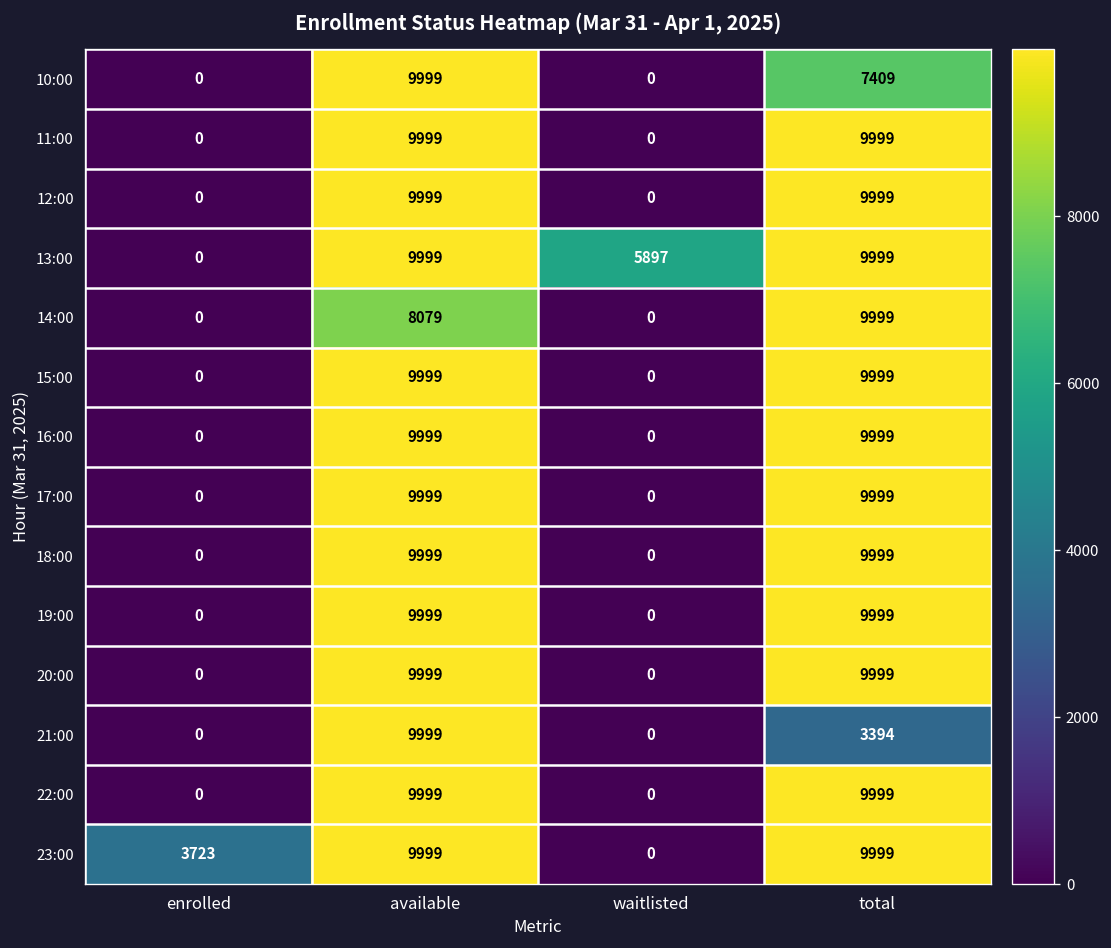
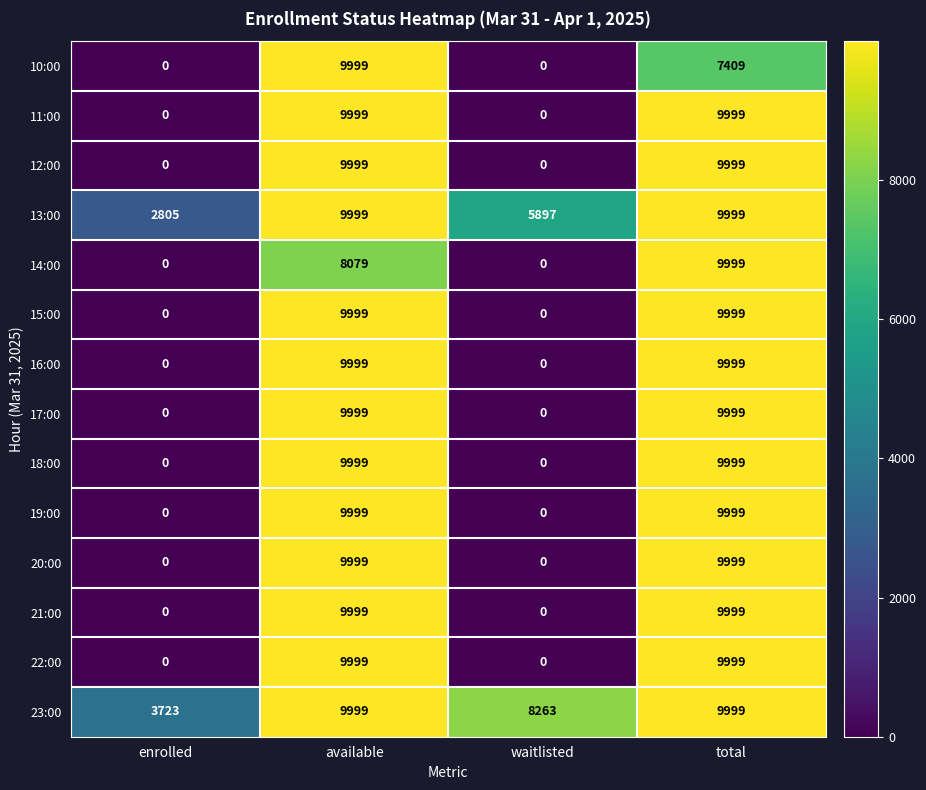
  {
    "10:00": {
      "enrolled": 0,
      "available": 9999,
      "waitlisted": 0,
      "total": 7409
    },
    "11:00": {
      "enrolled": 0,
      "available": 9999,
      "waitlisted": 0,
      "total": 9999
    },
    "12:00": {
      "enrolled": 0,
      "available": 9999,
      "waitlisted": 0,
      "total": 9999
    },
    "13:00": {
-     "enrolled": 0,
+     "enrolled": 2805,
      "available": 9999,
      "waitlisted": 5897,
      "total": 9999
    },
    "14:00": {
      "enrolled": 0,
      "available": 8079,
      "waitlisted": 0,
      "total": 9999
    },
    "15:00": {
      "enrolled": 0,
      "available": 9999,
      "waitlisted": 0,
      "total": 9999
    },
    "16:00": {
      "enrolled": 0,
      "available": 9999,
      "waitlisted": 0,
      "total": 9999
    },
    "17:00": {
      "enrolled": 0,
      "available": 9999,
      "waitlisted": 0,
      "total": 9999
    },
    "18:00": {
      "enrolled": 0,
      "available": 9999,
      "waitlisted": 0,
      "total": 9999
    },
    "19:00": {
      "enrolled": 0,
      "available": 9999,
      "waitlisted": 0,
      "total": 9999
    },
    "20:00": {
      "enrolled": 0,
      "available": 9999,
      "waitlisted": 0,
      "total": 9999
    },
    "21:00": {
      "enrolled": 0,
      "available": 9999,
      "waitlisted": 0,
-     "total": 3394
+     "total": 9999
    },
    "22:00": {
      "enrolled": 0,
      "available": 9999,
      "waitlisted": 0,
      "total": 9999
    },
    "23:00": {
      "enrolled": 3723,
      "available": 9999,
-     "waitlisted": 0,
+     "waitlisted": 8263,
      "total": 9999
    }
  }
